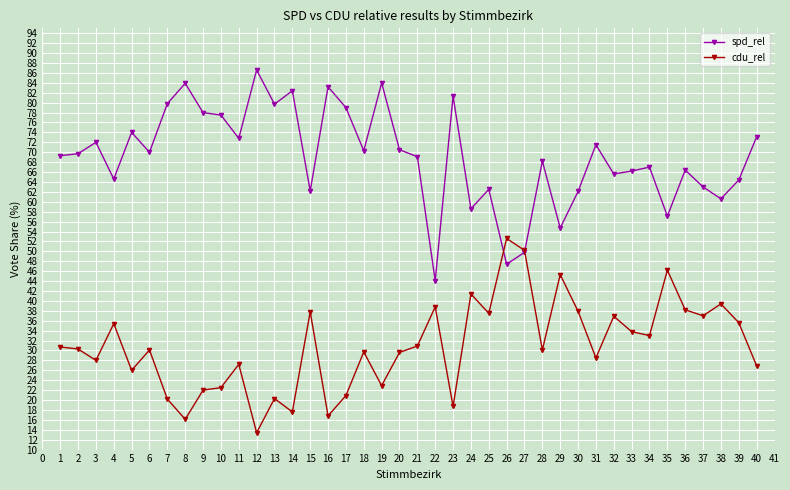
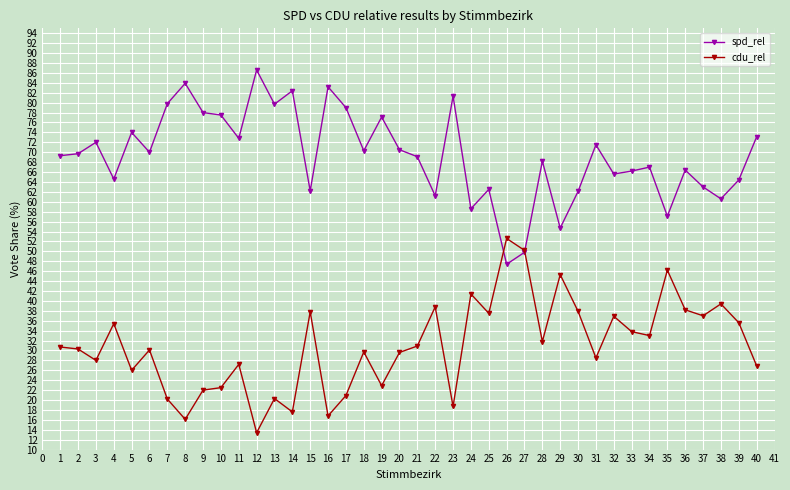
  {
    "spd_rel": {
      "1": 69,
      "2": 70,
      "3": 72,
      "4": 65,
      "5": 74,
      "6": 70,
      "7": 80,
      "8": 84,
      "9": 78,
      "10": 78,
      "11": 73,
      "12": 87,
      "13": 80,
      "14": 82,
      "15": 62,
      "16": 83,
      "17": 79,
      "18": 70,
-     "19": 84,
+     "19": 77,
      "20": 71,
      "21": 69,
-     "22": 44,
+     "22": 61,
      "23": 81,
      "24": 59,
      "25": 63,
      "26": 47,
      "28": 68,
      "29": 55,
      "30": 62,
      "31": 72,
      "32": 66,
      "33": 66,
      "34": 67,
      "35": 57,
      "36": 66,
      "37": 63,
      "38": 61,
      "39": 64,
      "40": 73
    },
    "cdu_rel": {
      "1": 31,
      "2": 30,
      "3": 28,
      "4": 35,
      "5": 26,
      "6": 30,
      "7": 20,
      "8": 16,
      "9": 22,
      "10": 23,
      "11": 27,
      "12": 13,
      "13": 20,
      "14": 18,
      "15": 38,
      "16": 17,
      "17": 21,
      "18": 30,
      "19": 23,
      "20": 30,
      "21": 31,
      "22": 39,
      "23": 19,
      "24": 41,
      "25": 38,
      "26": 53,
-     "28": 30,
+     "28": 32,
      "29": 45,
      "30": 38,
      "31": 29,
      "32": 37,
      "33": 34,
      "34": 33,
      "35": 46,
      "36": 38,
      "37": 37,
      "38": 39,
      "39": 36,
      "40": 27
    }
  }
